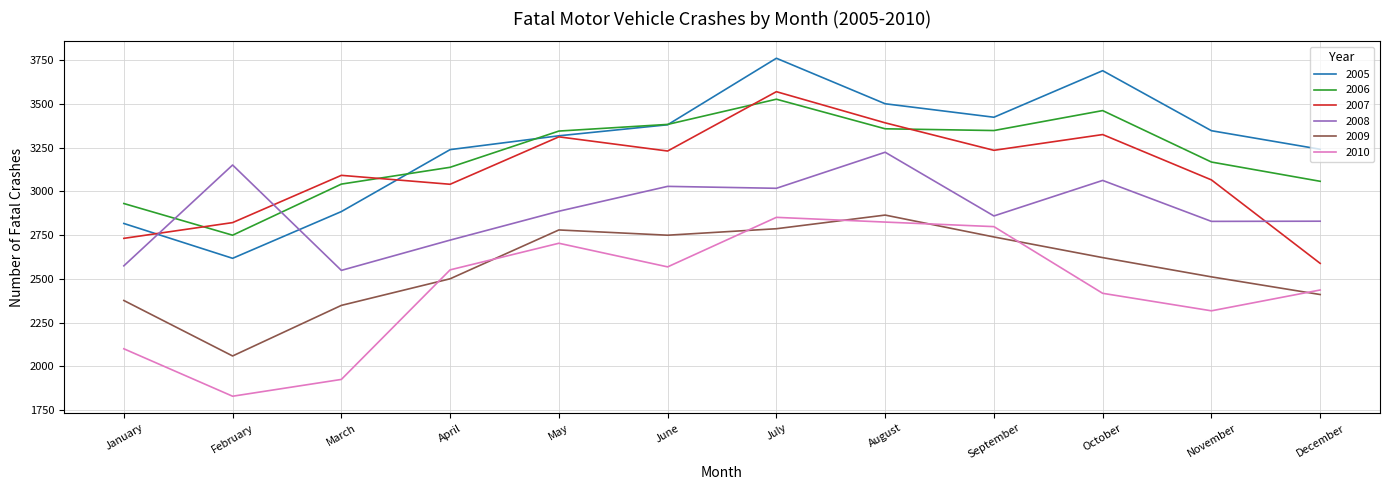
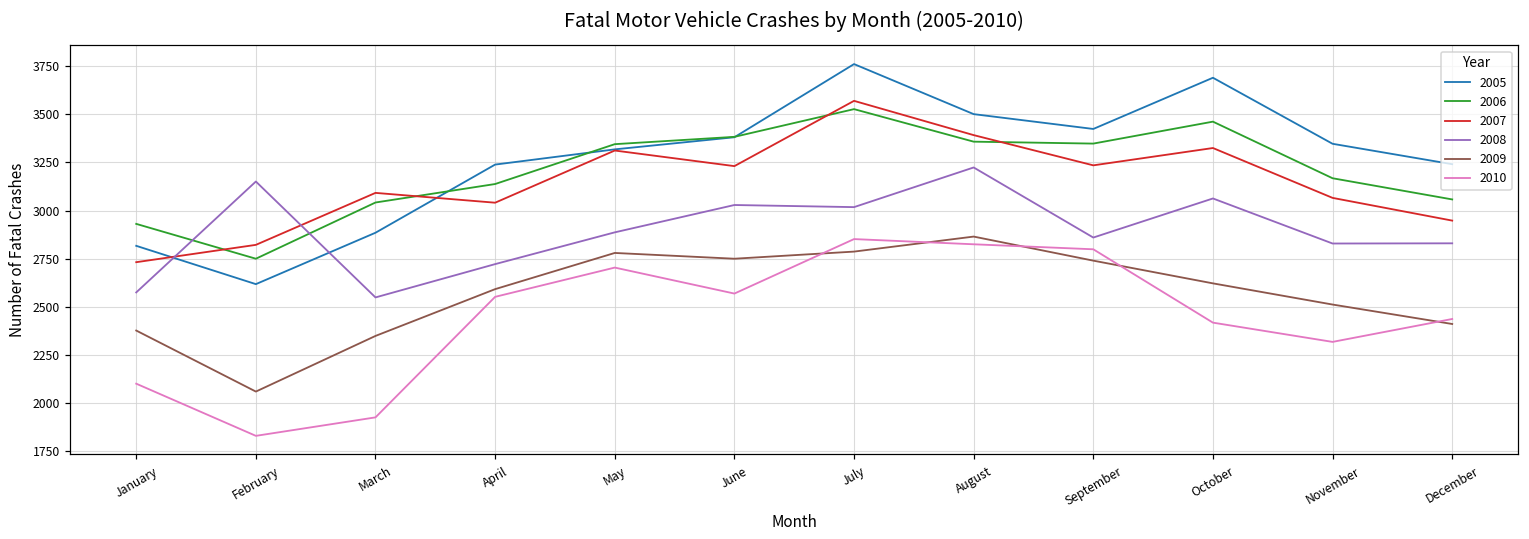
  {
    "2005": {
      "January": 2820,
      "February": 2620,
      "March": 2890,
      "April": 3240,
      "July": 3760,
      "August": 3500,
      "September": 3420,
      "October": 3690,
      "November": 3350
    },
    "2006": {
      "January": 2930,
      "February": 2750,
      "March": 3040,
      "April": 3140,
      "May": 3350,
      "July": 3530,
      "August": 3360,
      "September": 3350,
      "October": 3460,
      "November": 3170,
      "December": 3060
    },
    "2007": {
      "January": 2730,
      "February": 2820,
      "March": 3090,
      "April": 3040,
      "June": 3230,
      "July": 3570,
      "August": 3390,
      "September": 3240,
      "October": 3330,
      "November": 3070,
-     "December": 2590
+     "December": 2950
    },
    "2008": {
      "January": 2580,
      "February": 3150,
      "March": 2550,
      "April": 2720,
      "May": 2890,
      "June": 3030,
      "July": 3020,
      "August": 3220,
      "September": 2860,
      "October": 3060,
      "November": 2830,
      "December": 2830
    },
    "2009": {
      "January": 2380,
      "February": 2060,
      "March": 2350,
-     "April": 2500,
+     "April": 2590,
      "May": 2780,
      "June": 2750,
      "July": 2790,
      "August": 2870,
      "September": 2740,
      "October": 2620,
      "November": 2510,
      "December": 2410
    },
    "2010": {
      "January": 2100,
      "February": 1830,
      "March": 1930,
      "April": 2550,
      "May": 2700,
      "June": 2570,
      "July": 2850,
      "August": 2830,
      "September": 2800,
      "October": 2420,
      "November": 2320,
      "December": 2440
    }
  }
